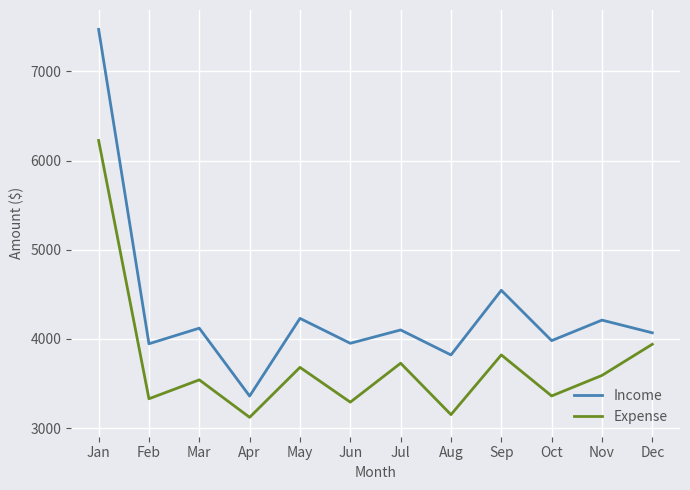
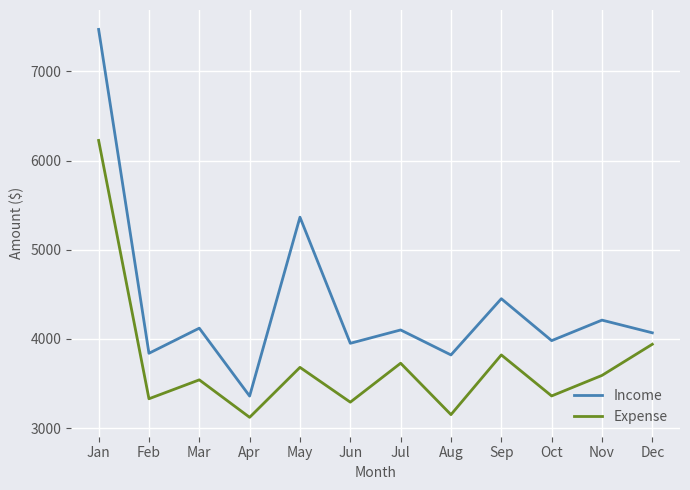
  {
    "Income": {
      "Jan": 7500,
-     "Feb": 3900,
+     "Feb": 3800,
      "Mar": 4100,
      "Apr": 3400,
-     "May": 4200,
+     "May": 5400,
      "Jun": 4000,
      "Jul": 4100,
      "Aug": 3800,
-     "Sep": 4550,
+     "Sep": 4450,
      "Oct": 4000,
      "Nov": 4200,
      "Dec": 4100
    },
    "Expense": {
      "Jan": 6200,
      "Feb": 3300,
      "Mar": 3500,
      "Apr": 3100,
      "May": 3700,
      "Jun": 3300,
      "Jul": 3700,
      "Aug": 3200,
      "Sep": 3800,
      "Oct": 3400,
      "Nov": 3600,
      "Dec": 3900
    }
  }
